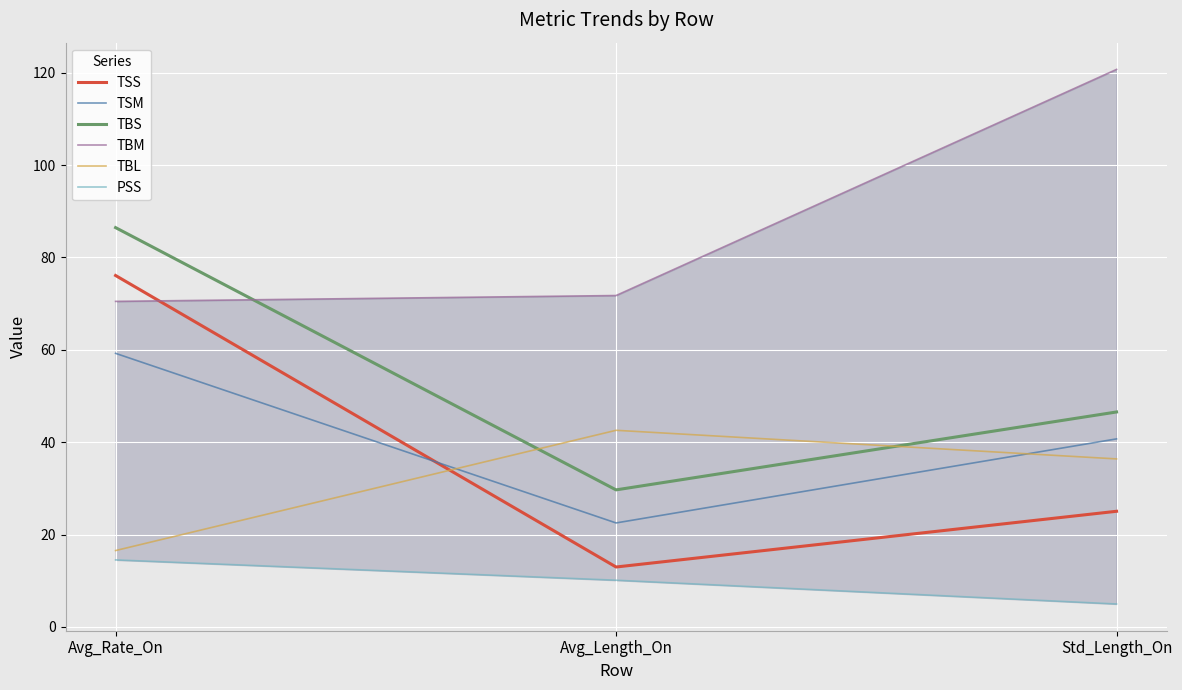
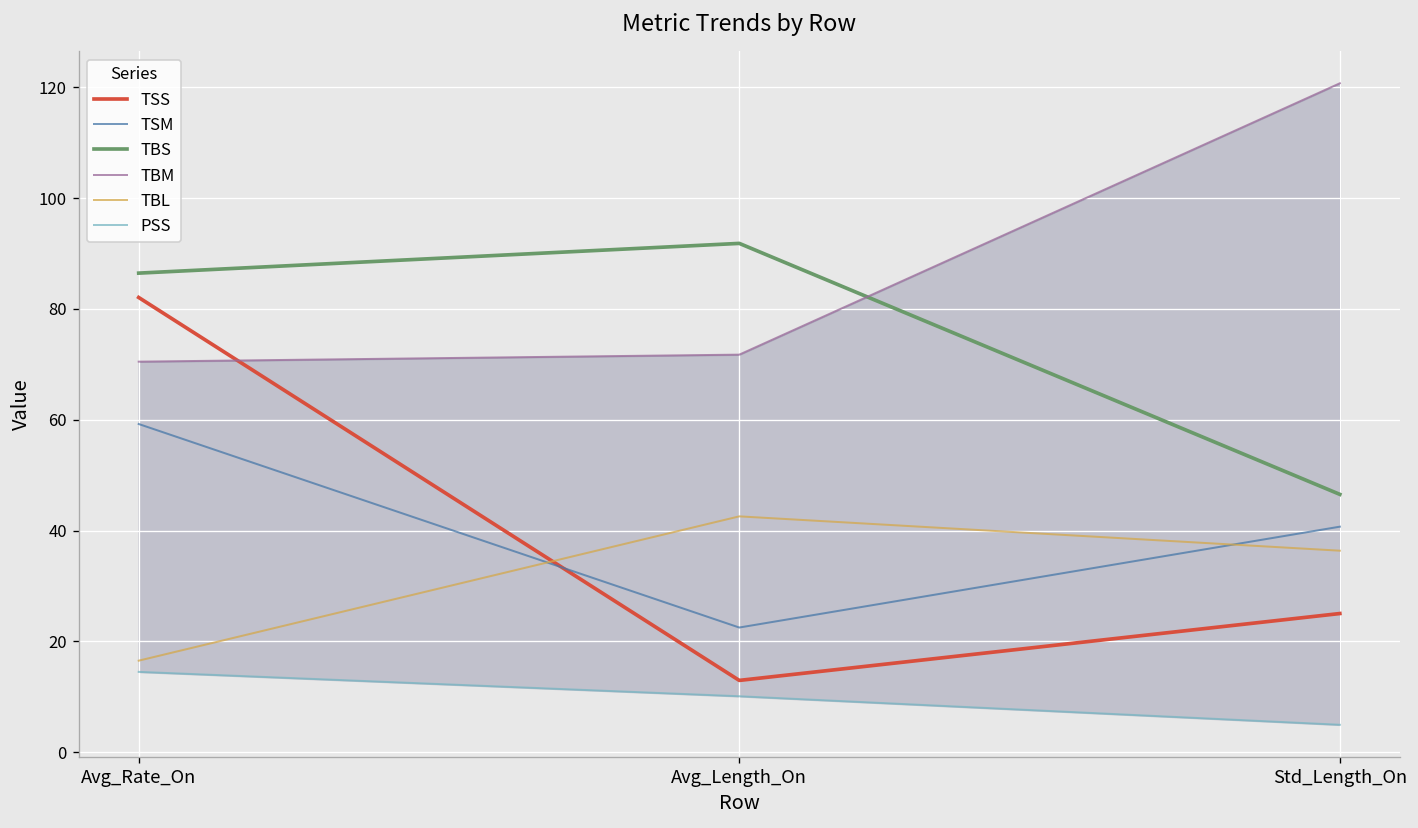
  {
    "TSS": {
-     "Avg_Rate_On": 76,
+     "Avg_Rate_On": 82,
      "Avg_Length_On": 13,
      "Std_Length_On": 25
    },
    "TSM": {
      "Avg_Rate_On": 59,
      "Avg_Length_On": 23,
      "Std_Length_On": 41
    },
    "TBS": {
      "Avg_Rate_On": 86,
-     "Avg_Length_On": 30,
+     "Avg_Length_On": 92,
      "Std_Length_On": 47
    },
    "TBM": {
      "Avg_Rate_On": 70,
      "Avg_Length_On": 72,
      "Std_Length_On": 121
    },
    "TBL": {
      "Avg_Rate_On": 17,
      "Avg_Length_On": 43,
      "Std_Length_On": 36
    },
    "PSS": {
      "Avg_Rate_On": 15,
      "Avg_Length_On": 10,
      "Std_Length_On": 5
    }
  }
